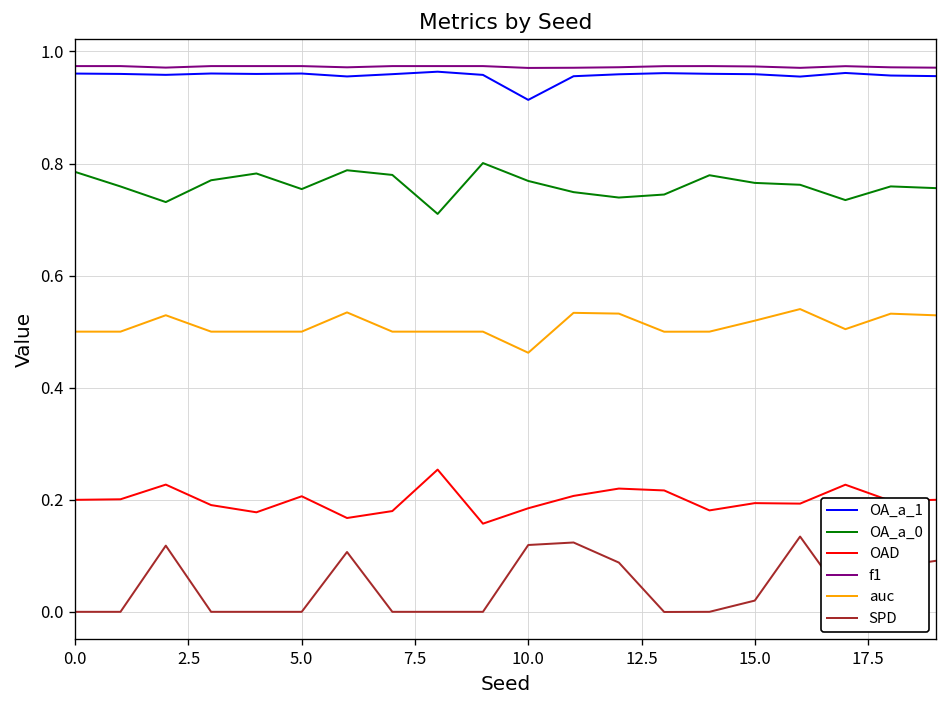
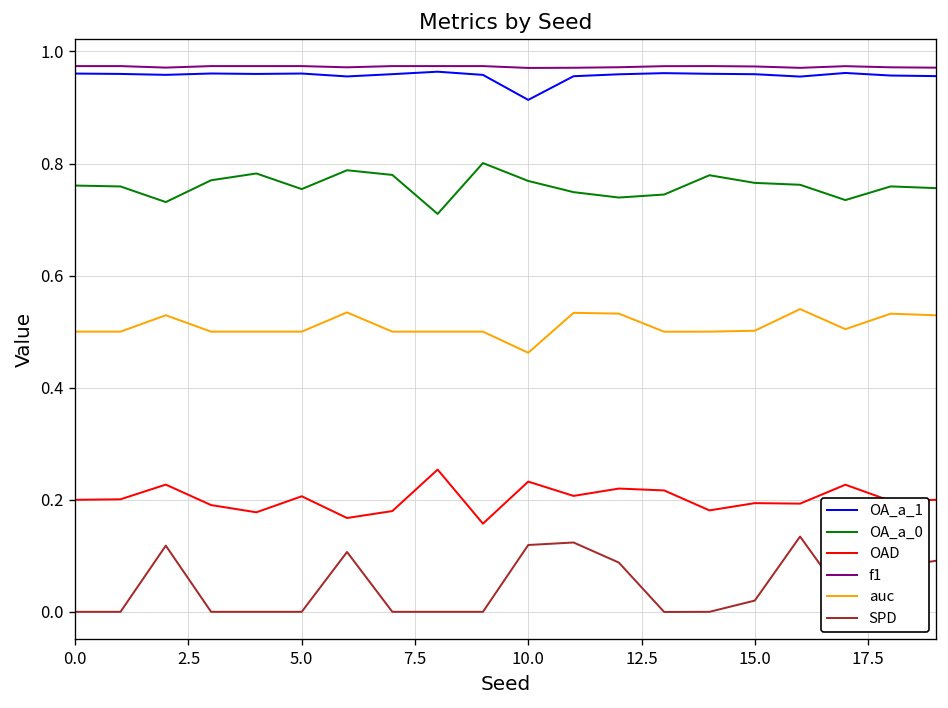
  {
    "OA_a_1": {
      "0.0": 0.96,
      "5.0": 0.96,
      "10.0": 0.91,
      "15.0": 0.96
    },
    "OA_a_0": {
-     "0.0": 0.79,
+     "0.0": 0.76,
      "5.0": 0.75,
      "10.0": 0.77,
      "15.0": 0.77
    },
    "OAD": {
      "0.0": 0.20,
      "5.0": 0.21,
-     "10.0": 0.18,
+     "10.0": 0.23,
      "15.0": 0.19
    },
    "f1": {
      "0.0": 0.97,
      "5.0": 0.97,
      "10.0": 0.97,
      "15.0": 0.97
    },
    "auc": {
      "0.0": 0.50,
      "5.0": 0.50,
      "10.0": 0.46,
-     "15.0": 0.52
+     "15.0": 0.50
    },
    "SPD": {
      "0.0": 0.00,
      "5.0": 0.00,
      "10.0": 0.12,
      "15.0": 0.02
    }
  }
